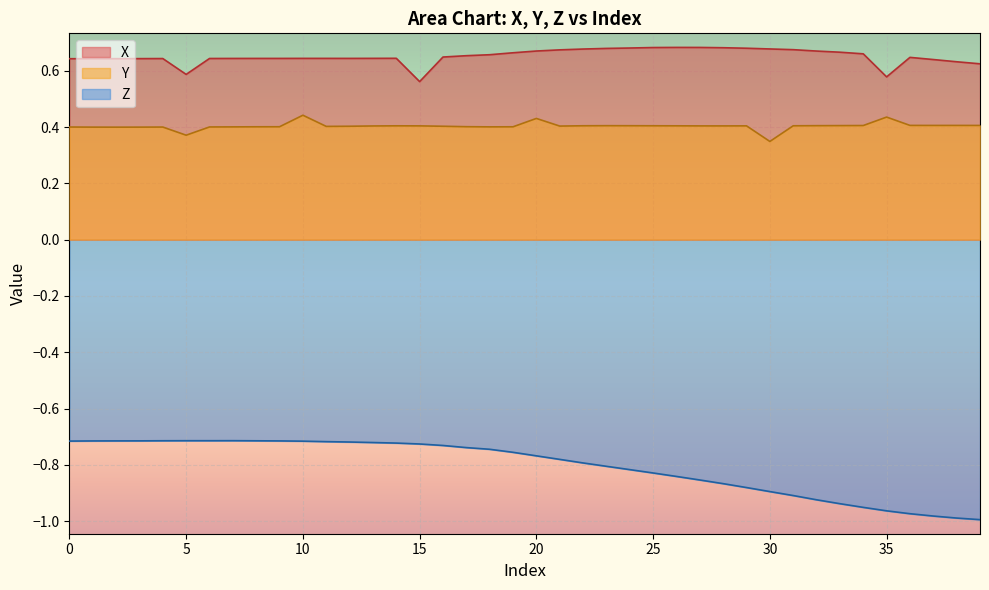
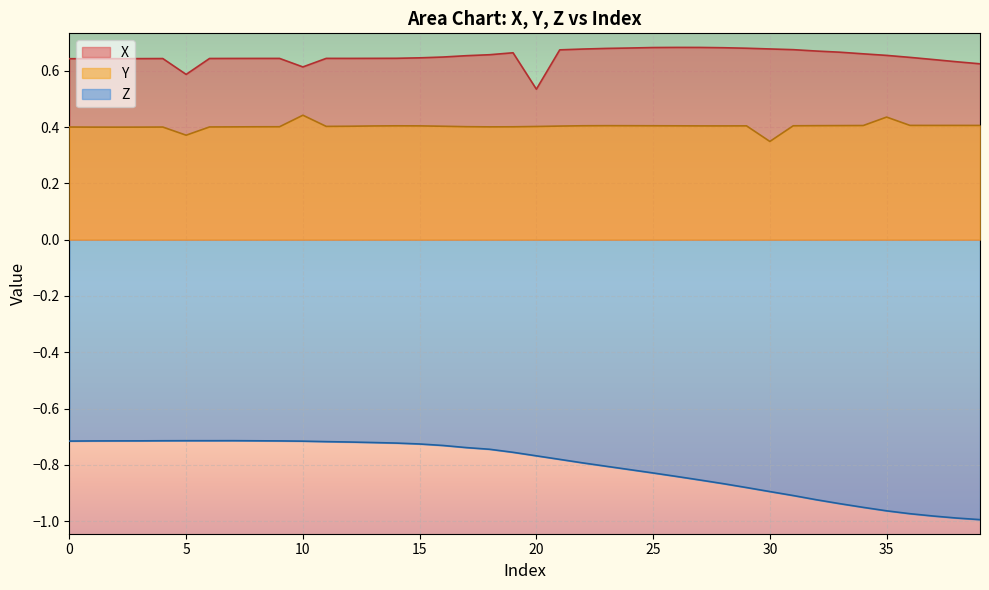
  {
    "X": {
      "0": 0.64,
      "5": 0.59,
-     "10": 0.64,
-     "15": 0.56,
-     "20": 0.67,
+     "10": 0.61,
+     "15": 0.65,
+     "20": 0.53,
      "25": 0.68,
      "30": 0.68,
-     "35": 0.58
+     "35": 0.65
    },
    "Y": {
      "0": 0.40,
      "5": 0.37,
      "10": 0.44,
      "15": 0.40,
-     "20": 0.43,
+     "20": 0.40,
      "25": 0.40,
      "30": 0.35,
      "35": 0.44
    }
  }
